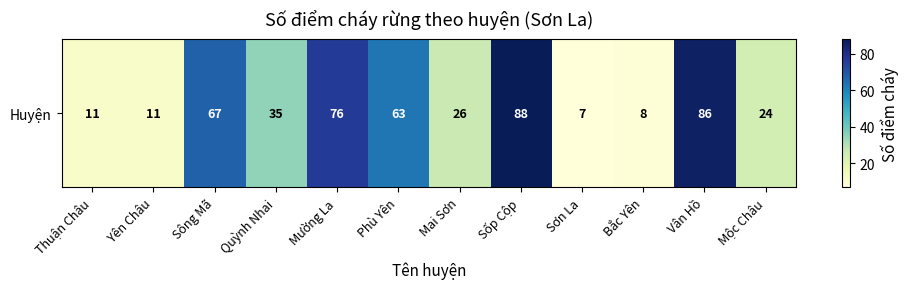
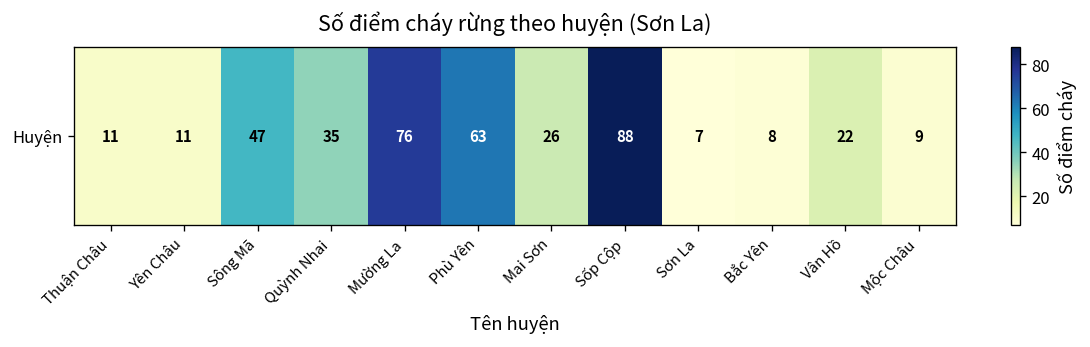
  {
    "Huyện": {
      "Thuận Châu": 11,
      "Yên Châu": 11,
-     "Sông Mã": 67,
+     "Sông Mã": 47,
      "Quỳnh Nhai": 35,
      "Mường La": 76,
      "Phù Yên": 63,
      "Mai Sơn": 26,
      "Sốp Cộp": 88,
      "Sơn La": 7,
      "Bắc Yên": 8,
-     "Vân Hồ": 86,
-     "Mộc Châu": 24
+     "Vân Hồ": 22,
+     "Mộc Châu": 9
    }
  }
